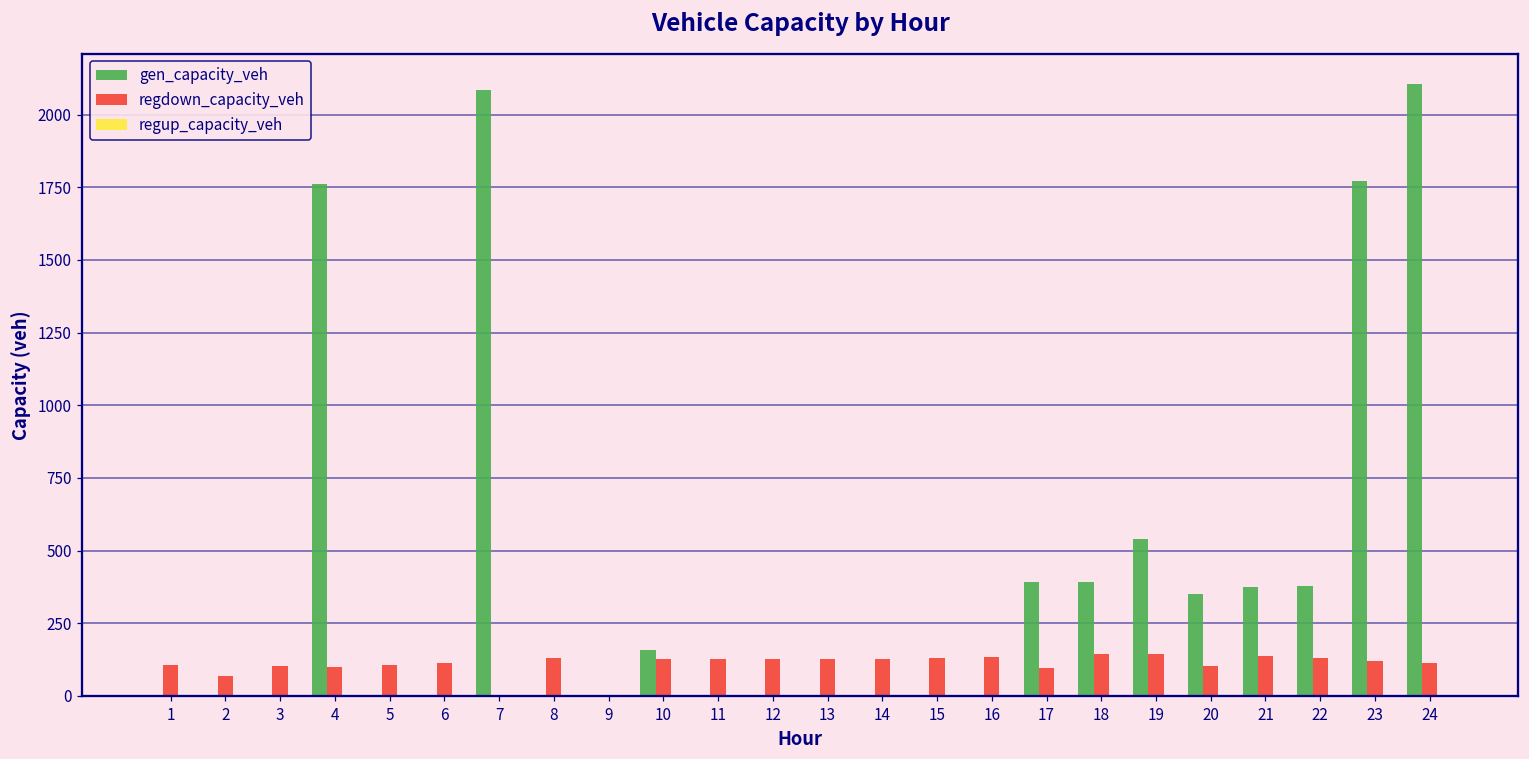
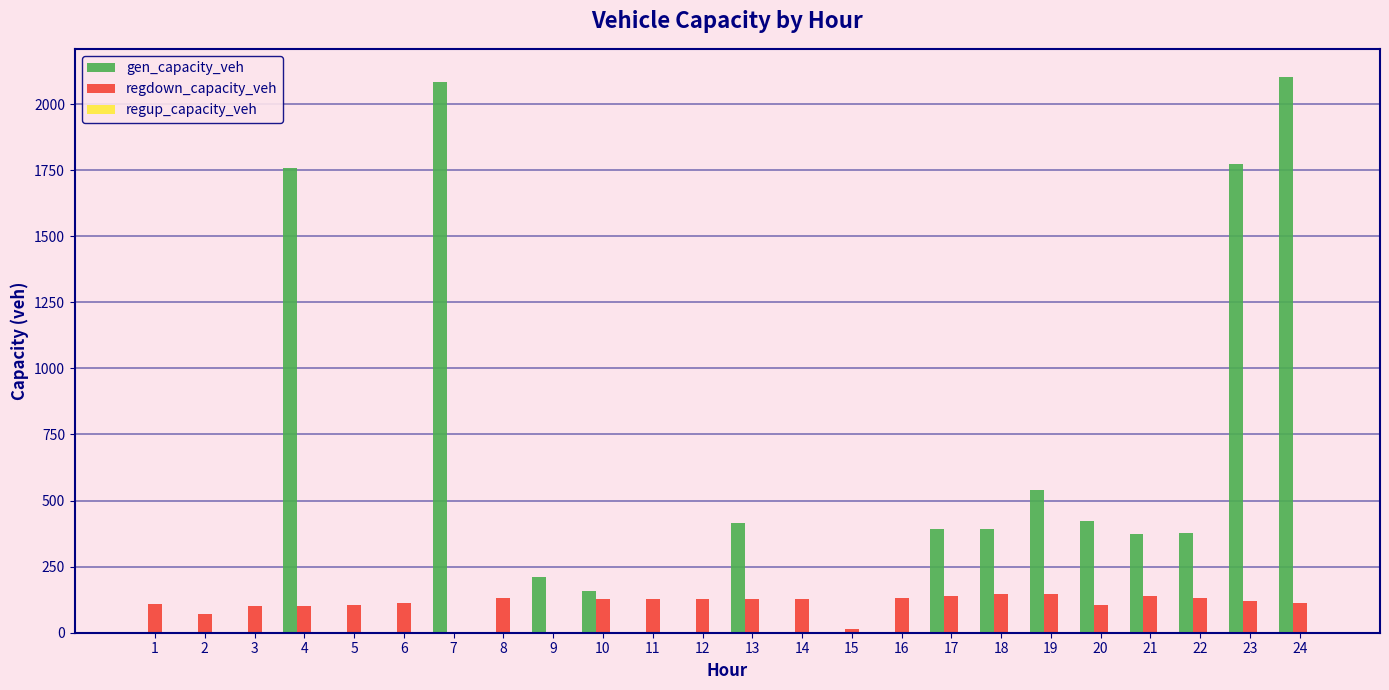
  {
    "gen_capacity_veh": {
      "1": 0,
      "2": 0,
      "3": 0,
      "4": 1760,
      "5": 0,
      "6": 0,
      "7": 2080,
      "8": 0,
-     "9": 0,
+     "9": 210,
      "10": 160,
      "11": 0,
      "12": 0,
-     "13": 0,
+     "13": 420,
      "14": 0,
      "15": 0,
      "16": 0,
      "17": 390,
      "18": 390,
      "19": 540,
-     "20": 350,
+     "20": 420,
      "21": 370,
      "22": 380,
      "23": 1770,
      "24": 2100
    },
    "regdown_capacity_veh": {
      "1": 110,
      "2": 70,
      "3": 100,
      "4": 100,
      "5": 100,
      "6": 110,
      "7": 0,
      "8": 130,
      "9": 0,
      "10": 130,
      "11": 130,
      "12": 130,
      "13": 130,
      "14": 130,
-     "15": 130,
+     "15": 20,
      "16": 130,
-     "17": 100,
+     "17": 140,
      "18": 150,
      "19": 140,
      "20": 100,
      "21": 140,
      "22": 130,
      "23": 120,
      "24": 110
    },
    "regup_capacity_veh": {
      "1": 0,
      "2": 0,
      "3": 0,
      "4": 0,
      "5": 0,
      "6": 0,
      "7": 0,
      "8": 0,
      "9": 0,
      "10": 0,
      "11": 0,
      "12": 0,
      "13": 0,
      "14": 0,
      "15": 0,
      "16": 0,
      "17": 0,
      "18": 0,
      "19": 0,
      "20": 0,
      "21": 0,
      "22": 0,
      "23": 0,
      "24": 0
    }
  }
